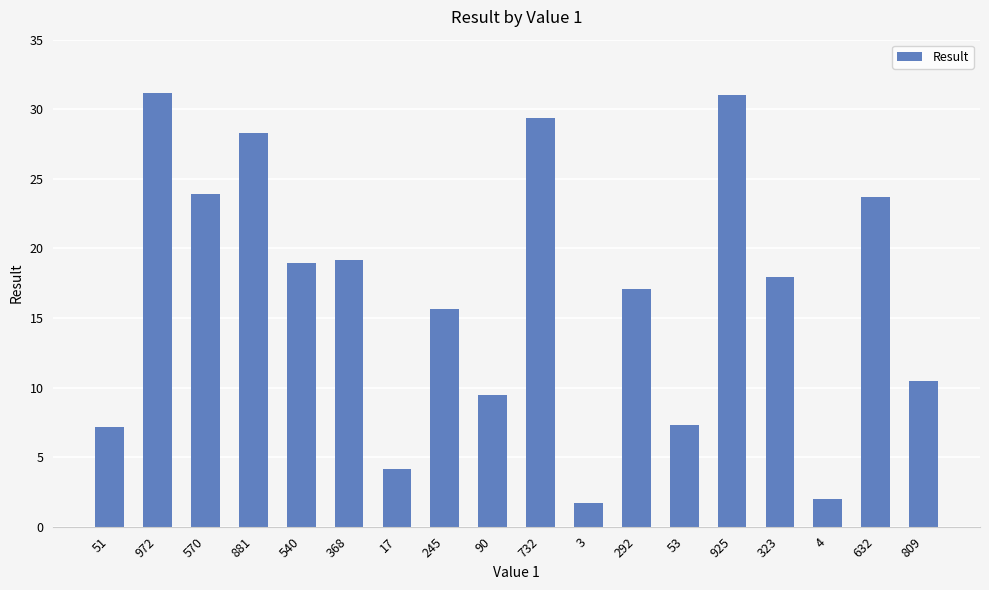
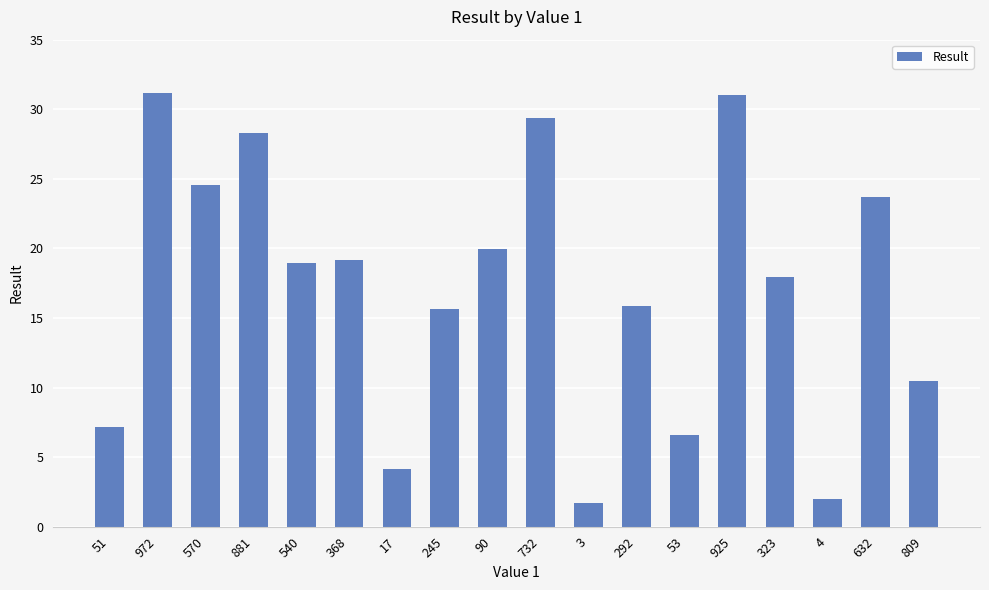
  {
    "51": 7.1,
    "972": 31.2,
-   "570": 23.9,
+   "570": 24.6,
    "881": 28.3,
    "540": 18.9,
    "368": 19.2,
    "17": 4.1,
    "245": 15.7,
-   "90": 9.5,
+   "90": 19.9,
    "732": 29.4,
    "3": 1.7,
-   "292": 17.1,
-   "53": 7.3,
+   "292": 15.9,
+   "53": 6.6,
    "925": 31.1,
    "323": 18.0,
    "4": 2.0,
    "632": 23.7,
    "809": 10.5
  }
